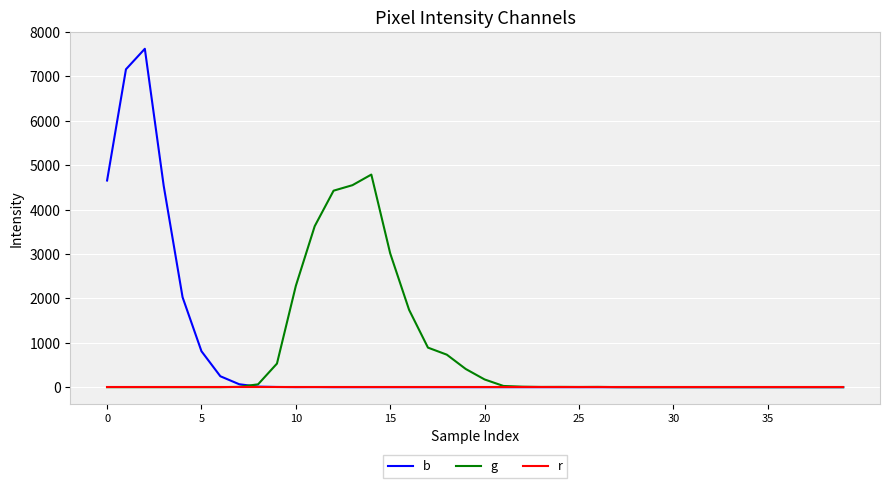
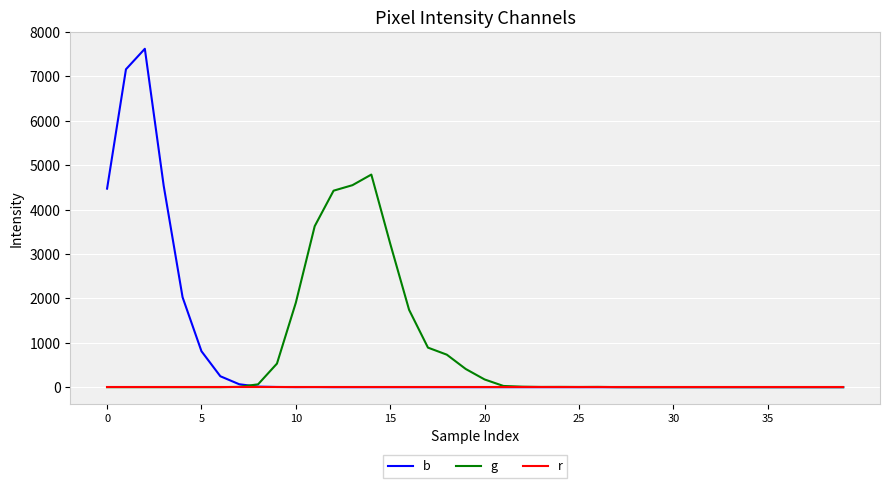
  {
    "b": {
-     "0": 4700,
+     "0": 4500,
      "5": 800
    },
    "g": {
-     "10": 2300,
-     "15": 3000,
+     "10": 1900,
+     "15": 3200,
      "20": 200
    }
  }
